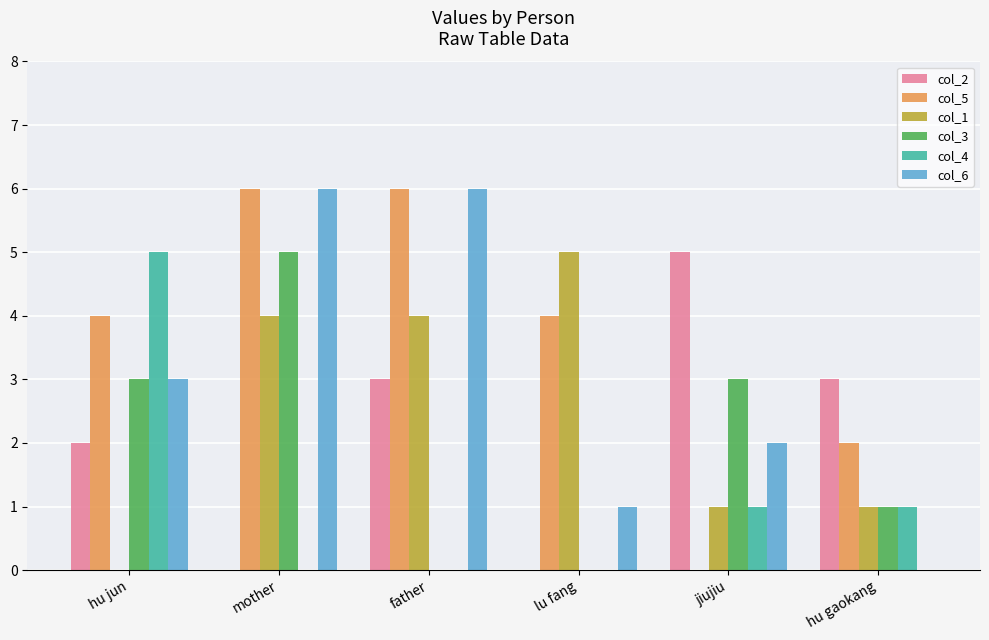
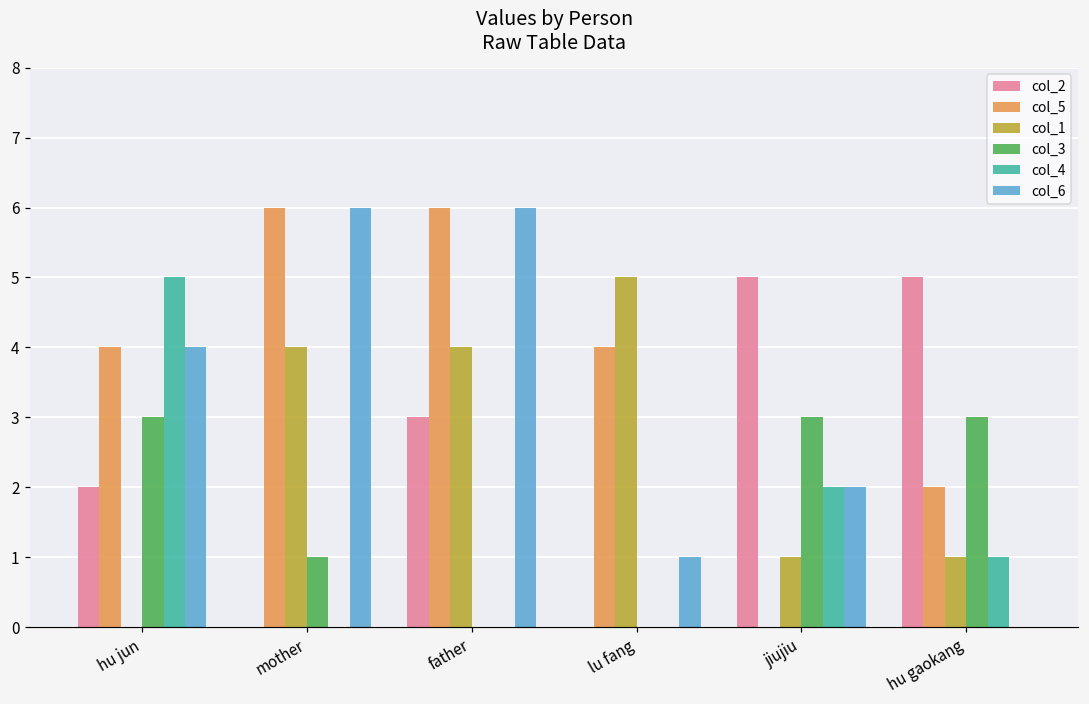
  {
    "col_2": {
      "hu jun": 2,
      "mother": 0,
      "father": 3,
      "lu fang": 0,
      "jiujiu": 5,
-     "hu gaokang": 3
+     "hu gaokang": 5
    },
    "col_3": {
      "hu jun": 3,
-     "mother": 5,
+     "mother": 1,
      "father": 0,
      "lu fang": 0,
      "jiujiu": 3,
-     "hu gaokang": 1
+     "hu gaokang": 3
    },
    "col_4": {
      "hu jun": 5,
      "mother": 0,
      "father": 0,
      "lu fang": 0,
-     "jiujiu": 1,
+     "jiujiu": 2,
      "hu gaokang": 1
    },
    "col_6": {
-     "hu jun": 3,
+     "hu jun": 4,
      "mother": 6,
      "father": 6,
      "lu fang": 1,
      "jiujiu": 2,
      "hu gaokang": 0
    }
  }
